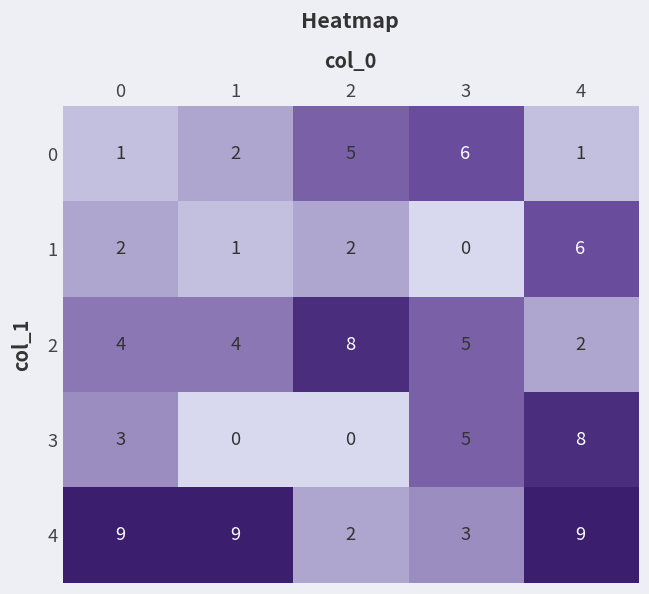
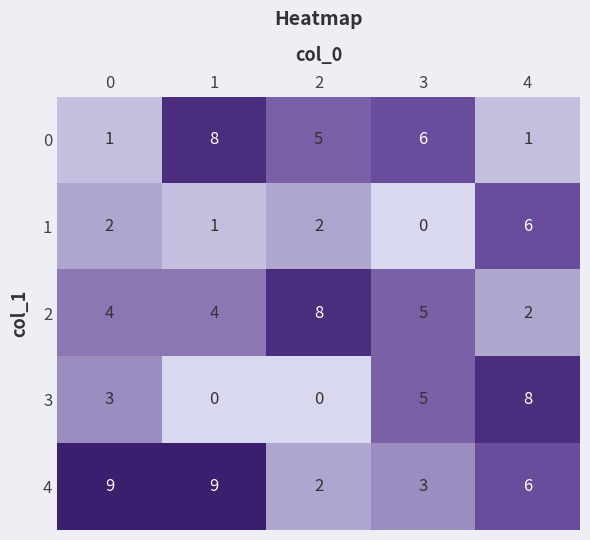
  {
    "0": {
      "0": 1,
-     "1": 2,
+     "1": 8,
      "2": 5,
      "3": 6,
      "4": 1
    },
    "1": {
      "0": 2,
      "1": 1,
      "2": 2,
      "3": 0,
      "4": 6
    },
    "2": {
      "0": 4,
      "1": 4,
      "2": 8,
      "3": 5,
      "4": 2
    },
    "3": {
      "0": 3,
      "1": 0,
      "2": 0,
      "3": 5,
      "4": 8
    },
    "4": {
      "0": 9,
      "1": 9,
      "2": 2,
      "3": 3,
-     "4": 9
+     "4": 6
    }
  }
